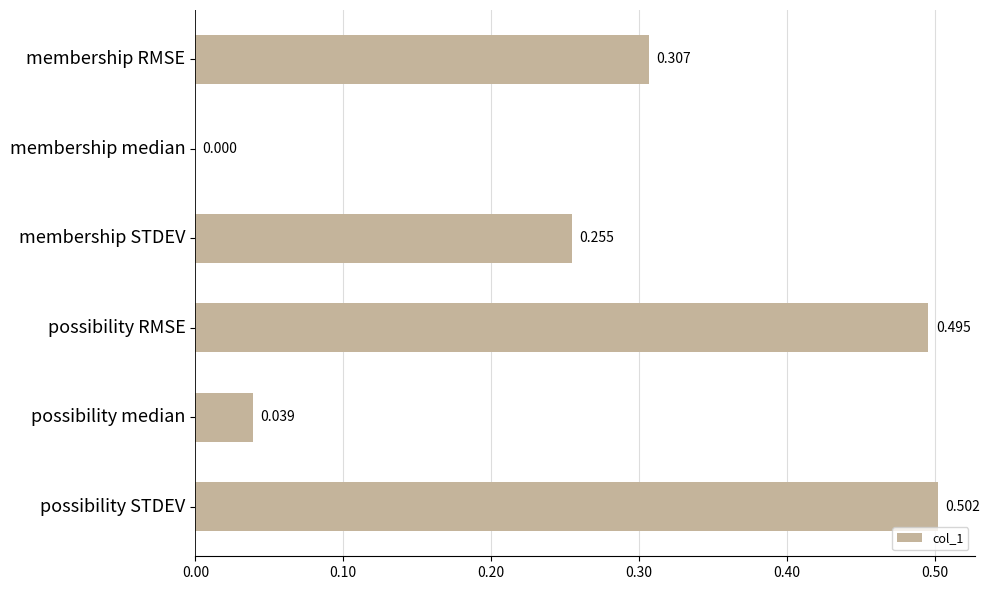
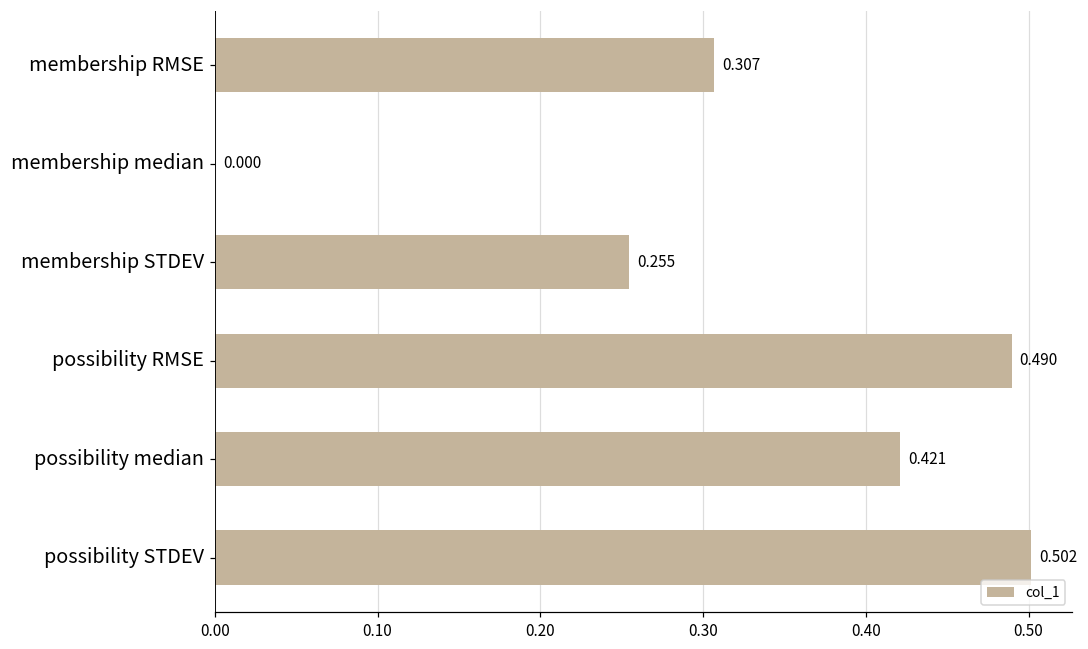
  {
    "membership RMSE": 0.307,
    "membership median": 0.000,
    "membership STDEV": 0.255,
-   "possibility RMSE": 0.495,
-   "possibility median": 0.039,
+   "possibility RMSE": 0.490,
+   "possibility median": 0.421,
    "possibility STDEV": 0.502
  }
